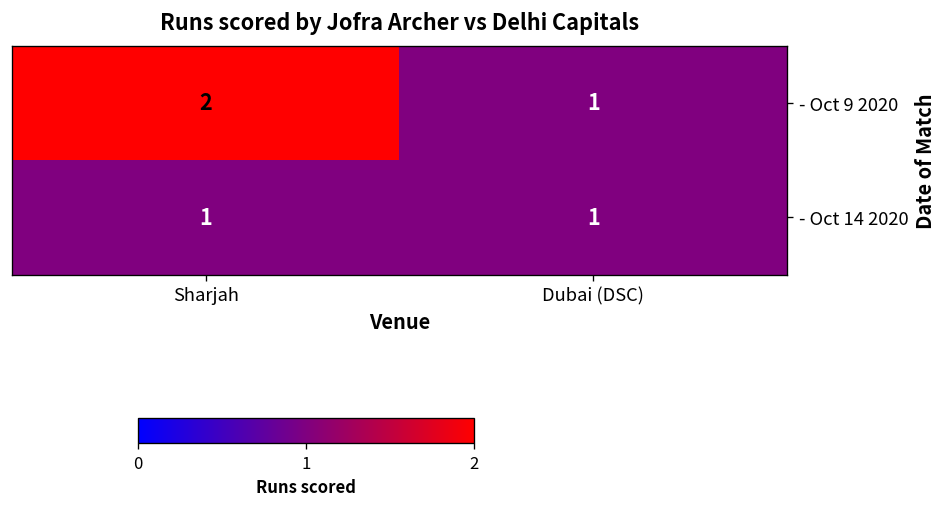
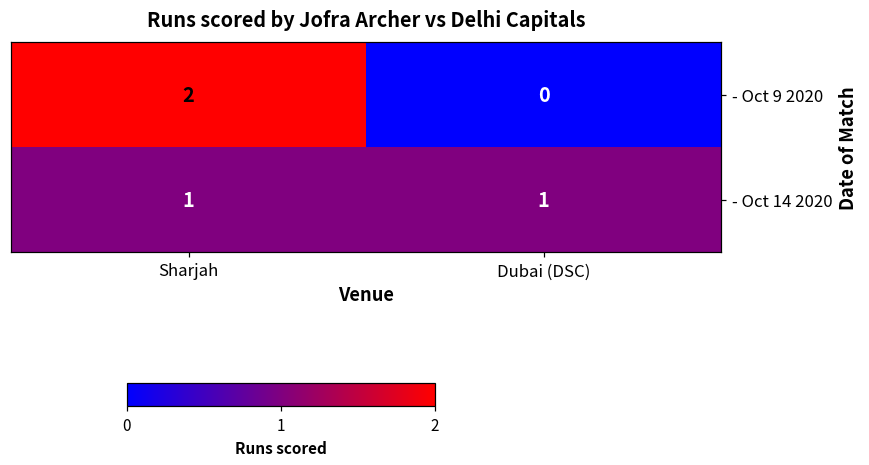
  {
    "- Oct 9 2020": {
      "Sharjah": 2,
-     "Dubai (DSC)": 1
+     "Dubai (DSC)": 0
    },
    "- Oct 14 2020": {
      "Sharjah": 1,
      "Dubai (DSC)": 1
    }
  }
